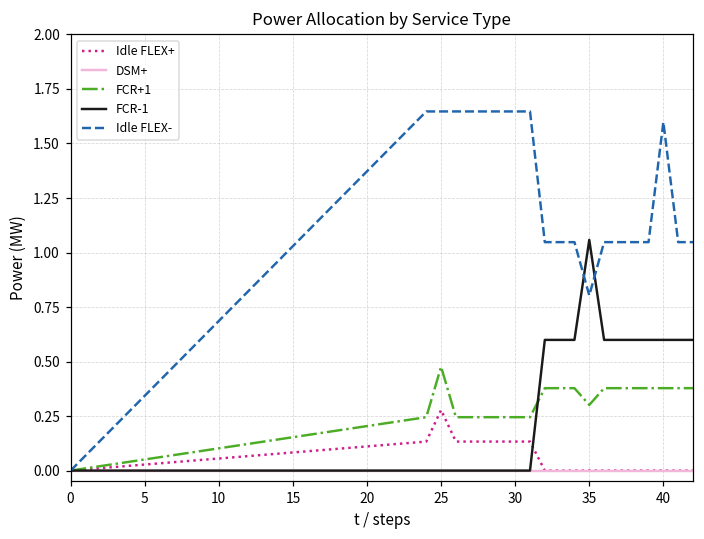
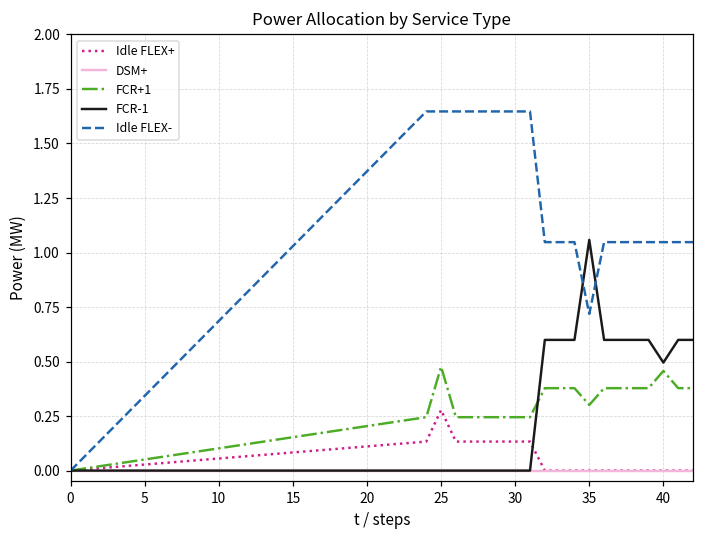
  {
    "Idle FLEX+": {
      "25": 0.28,
      "30": 0.13
    },
    "FCR+1": {
      "25": 0.48,
      "30": 0.24,
      "35": 0.30,
-     "40": 0.38
+     "40": 0.46
    },
    "FCR-1": {
      "35": 1.06,
-     "40": 0.60
+     "40": 0.50
    },
    "Idle FLEX-": {
      "25": 1.65,
      "30": 1.65,
-     "35": 0.80,
-     "40": 1.60
+     "35": 0.72,
+     "40": 1.05
    }
  }
